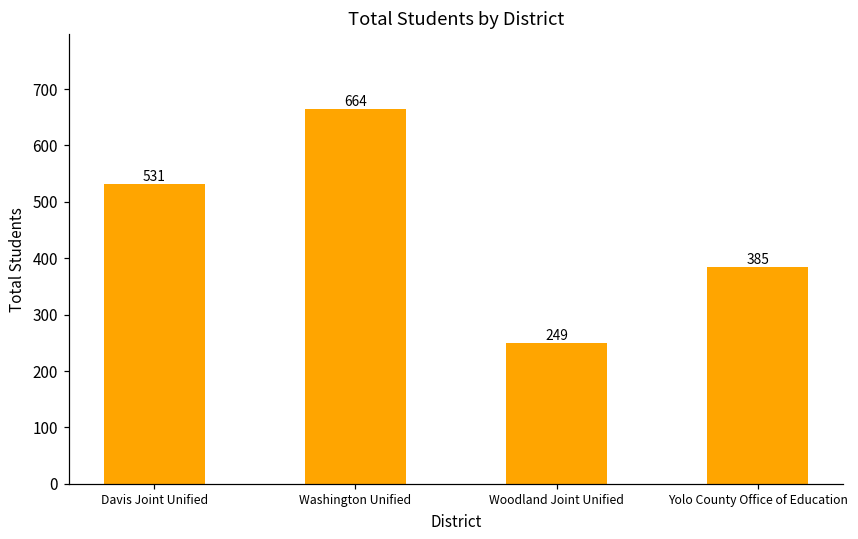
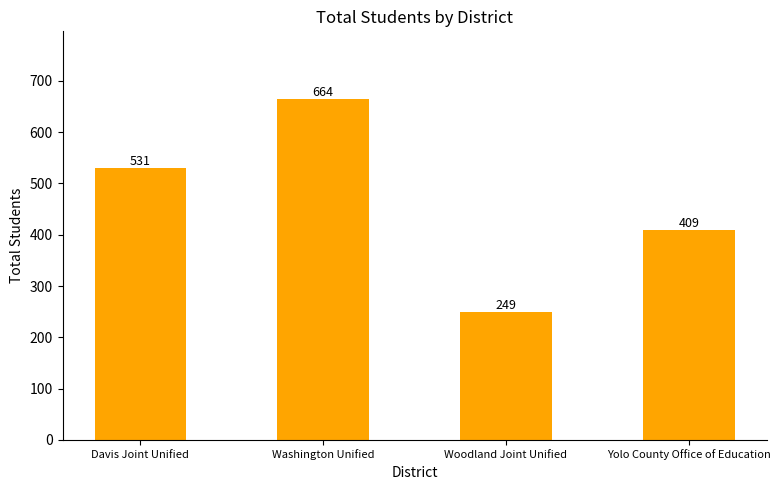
  {
    "Davis Joint Unified": 531,
    "Washington Unified": 664,
    "Woodland Joint Unified": 249,
-   "Yolo County Office of Education": 385
+   "Yolo County Office of Education": 409
  }
